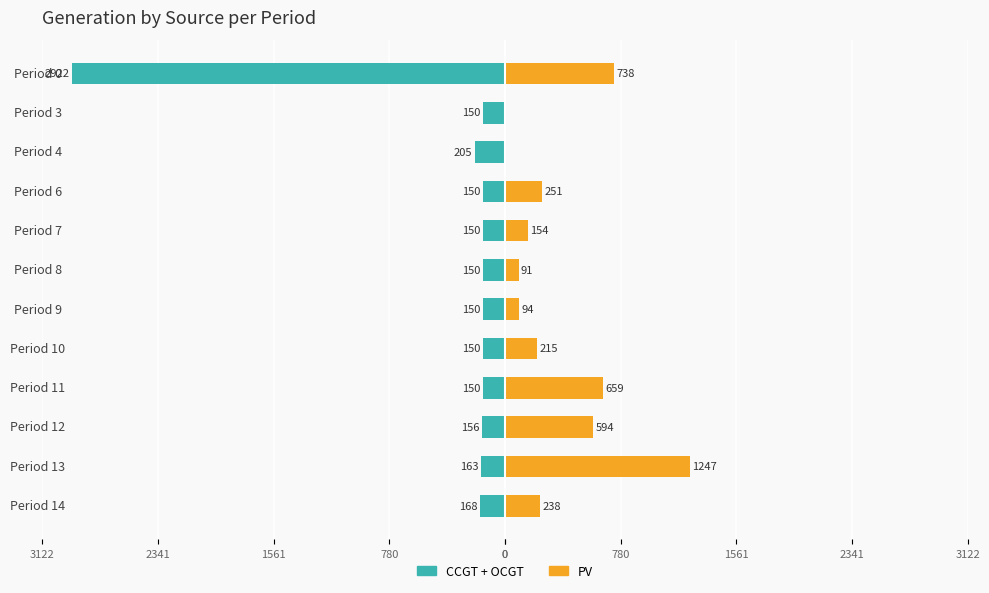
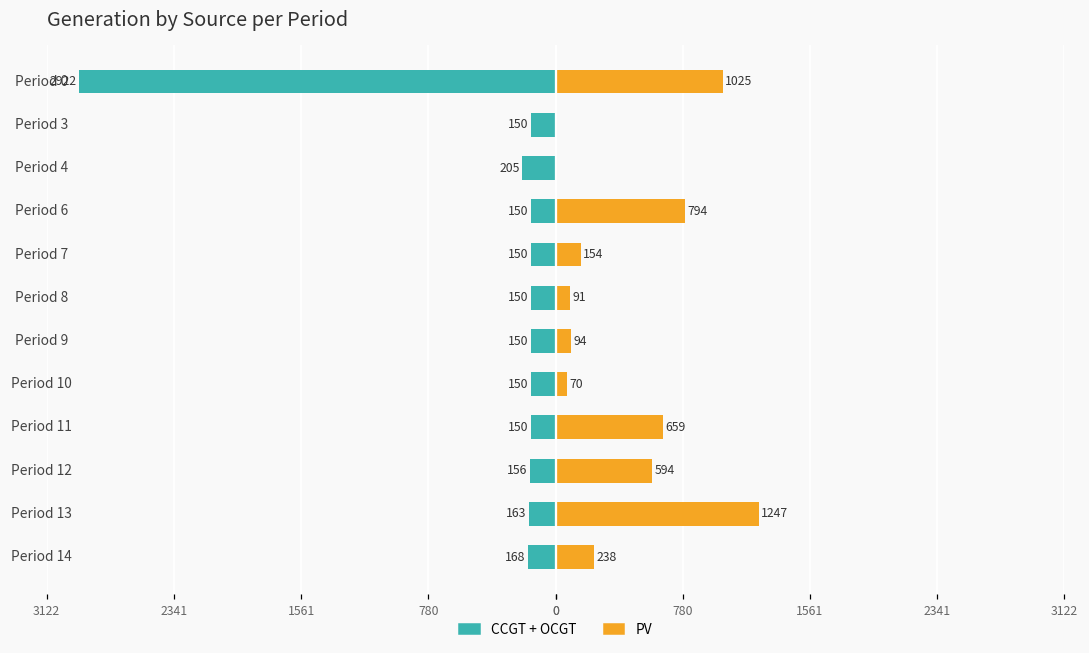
  {
    "PV": {
-     "Period 0": 738,
-     "Period 6": 251,
+     "Period 0": 1025,
+     "Period 6": 794,
      "Period 7": 154,
      "Period 8": 91,
      "Period 9": 94,
-     "Period 10": 215,
+     "Period 10": 70,
      "Period 11": 659,
      "Period 12": 594,
      "Period 13": 1247,
      "Period 14": 238
    }
  }
